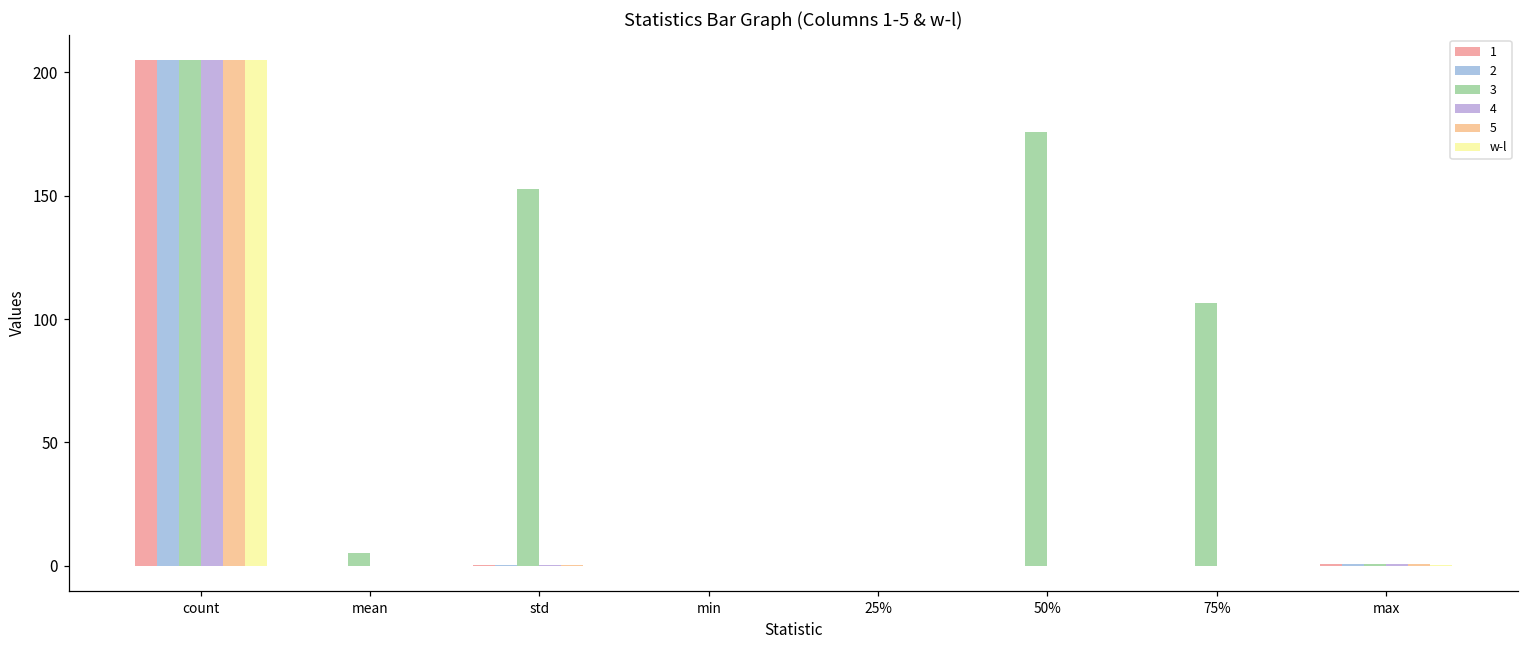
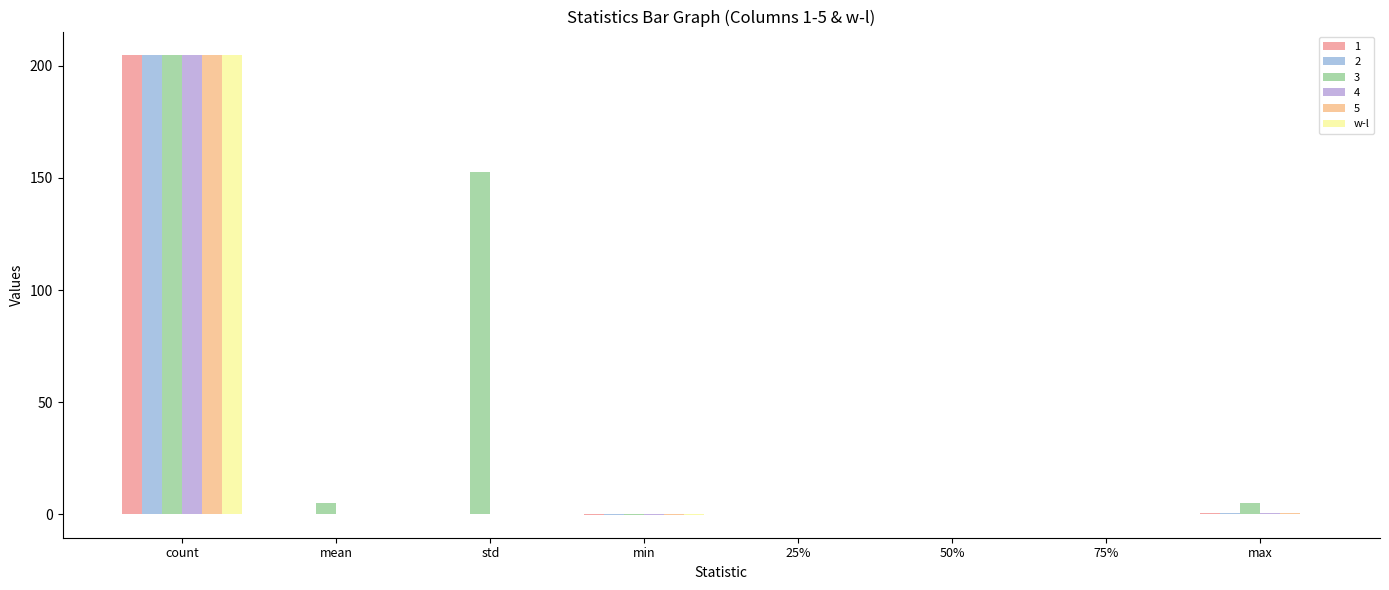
  {
    "3": {
      "count": 205,
      "mean": 5,
      "std": 153,
-     "50%": 176,
-     "75%": 106,
-     "max": 1
+     "50%": 0,
+     "75%": 0,
+     "max": 5
    }
  }
